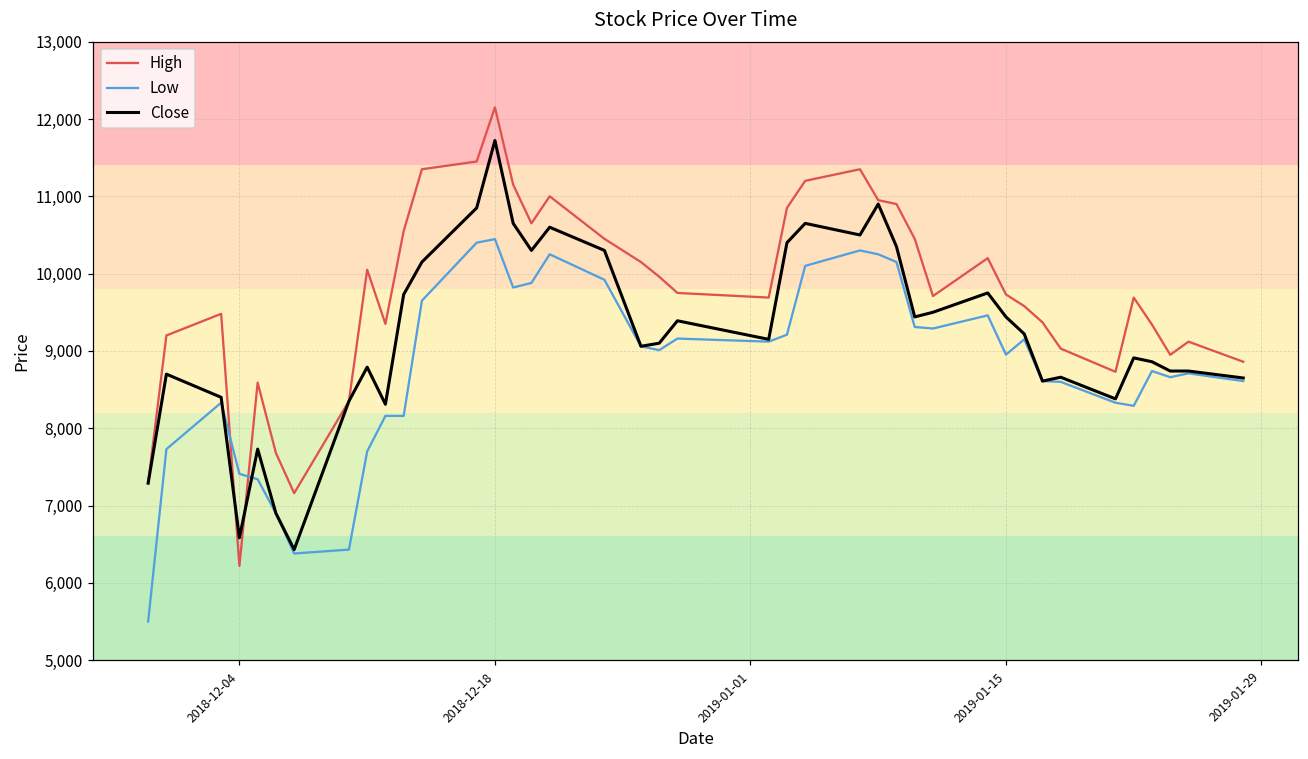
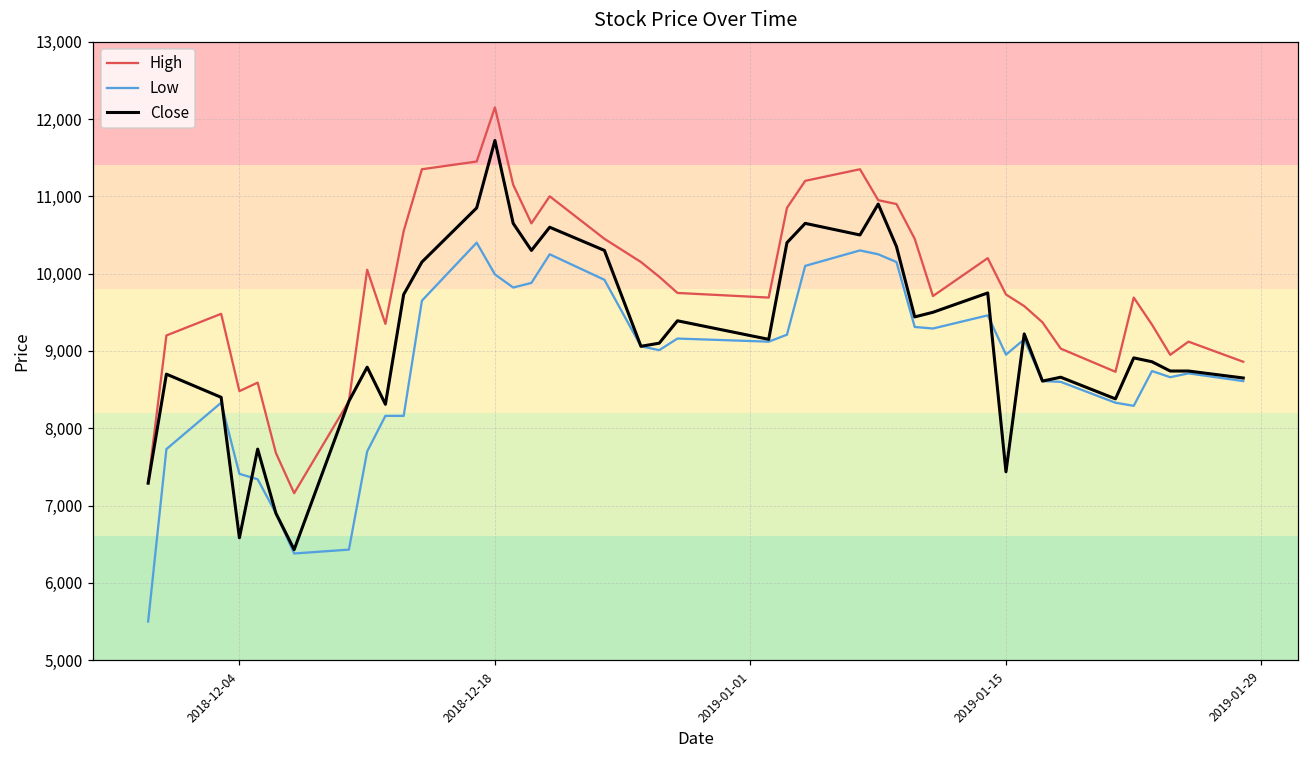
  {
    "High": {
-     "2018-12-04": "6,200",
+     "2018-12-04": "8,500",
      "2018-12-18": "12,200",
      "2019-01-15": "9,700"
    },
    "Low": {
      "2018-12-04": "7,400",
-     "2018-12-18": "10,400",
+     "2018-12-18": "10,000",
      "2019-01-15": "9,000"
    },
    "Close": {
      "2018-12-04": "6,600",
      "2018-12-18": "11,700",
-     "2019-01-15": "9,400"
+     "2019-01-15": "7,400"
    }
  }
